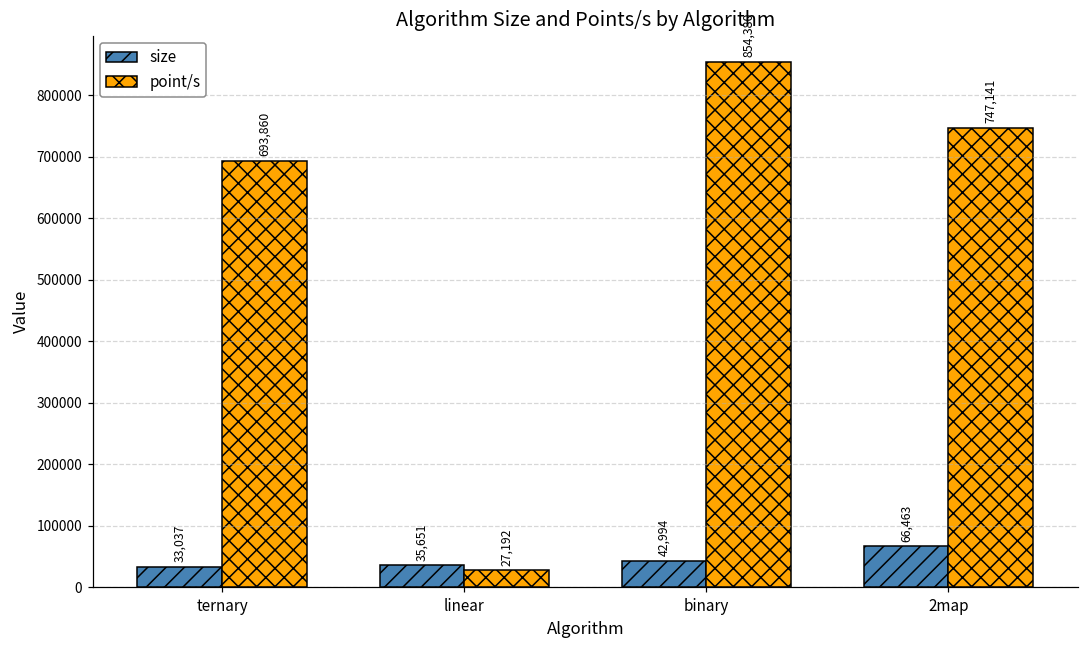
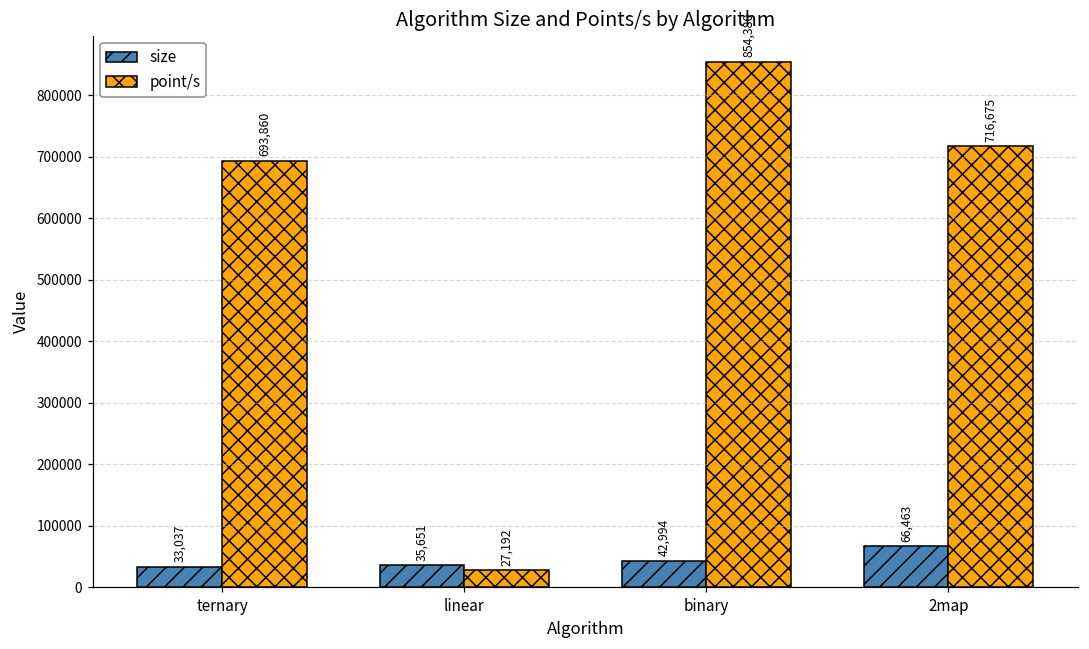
  {
    "size": {
      "ternary": "33,037",
      "linear": "35,651",
      "binary": "42,994",
      "2map": "66,463"
    },
    "point/s": {
      "ternary": "693,860",
      "linear": "27,192",
      "binary": "854,380",
-     "2map": "747,141"
+     "2map": "716,675"
    }
  }
